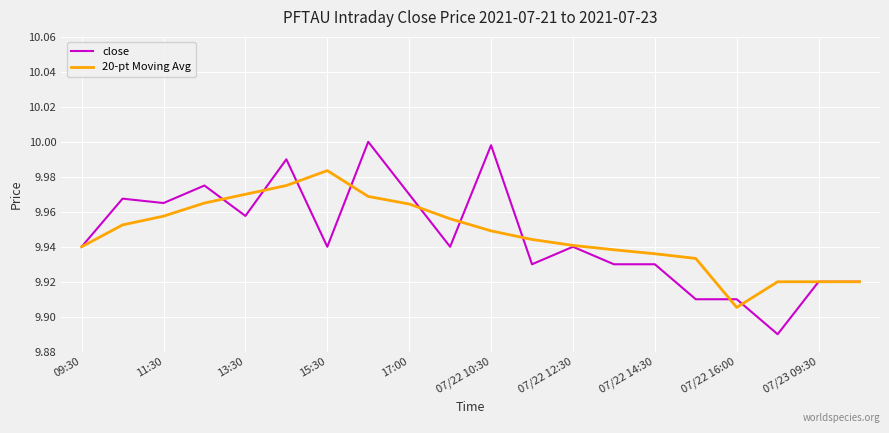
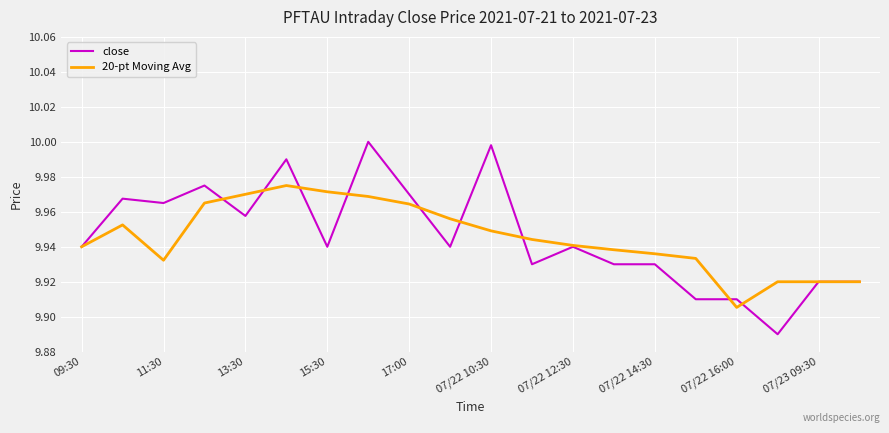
  {
    "close": {
      "11:30": 9.965,
      "13:30": 9.958,
      "15:30": 9.940,
      "17:00": 9.970,
      "07/22 10:30": 9.998,
      "07/22 14:30": 9.930,
      "07/22 16:00": 9.910
    },
    "20-pt Moving Avg": {
-     "11:30": 9.957,
+     "11:30": 9.932,
      "13:30": 9.970,
-     "15:30": 9.984,
+     "15:30": 9.971,
      "17:00": 9.964,
      "07/22 10:30": 9.949,
      "07/22 14:30": 9.936,
      "07/22 16:00": 9.905
    }
  }
